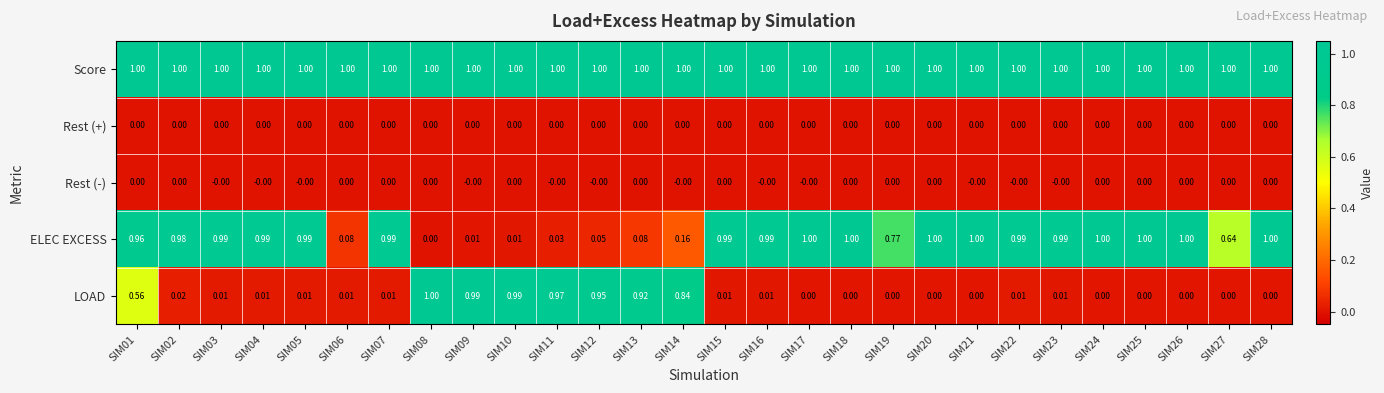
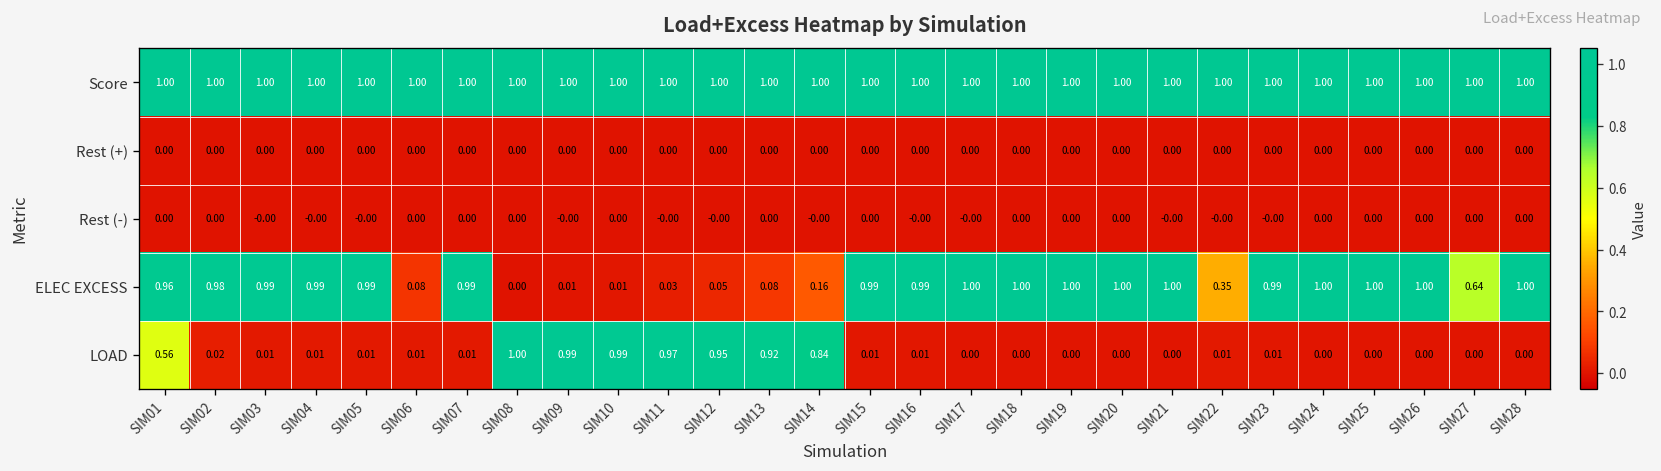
  {
    "Score": {
      "SIM01": 1.00,
      "SIM02": 1.00,
      "SIM03": 1.00,
      "SIM04": 1.00,
      "SIM05": 1.00,
      "SIM06": 1.00,
      "SIM07": 1.00,
      "SIM08": 1.00,
      "SIM09": 1.00,
      "SIM10": 1.00,
      "SIM11": 1.00,
      "SIM12": 1.00,
      "SIM13": 1.00,
      "SIM14": 1.00,
      "SIM15": 1.00,
      "SIM16": 1.00,
      "SIM17": 1.00,
      "SIM18": 1.00,
      "SIM19": 1.00,
      "SIM20": 1.00,
      "SIM21": 1.00,
      "SIM22": 1.00,
      "SIM23": 1.00,
      "SIM24": 1.00,
      "SIM25": 1.00,
      "SIM26": 1.00,
      "SIM27": 1.00,
      "SIM28": 1.00
    },
    "Rest (+)": {
      "SIM01": 0.00,
      "SIM02": 0.00,
      "SIM03": 0.00,
      "SIM04": 0.00,
      "SIM05": 0.00,
      "SIM06": 0.00,
      "SIM07": 0.00,
      "SIM08": 0.00,
      "SIM09": 0.00,
      "SIM10": 0.00,
      "SIM11": 0.00,
      "SIM12": 0.00,
      "SIM13": 0.00,
      "SIM14": 0.00,
      "SIM15": 0.00,
      "SIM16": 0.00,
      "SIM17": 0.00,
      "SIM18": 0.00,
      "SIM19": 0.00,
      "SIM20": 0.00,
      "SIM21": 0.00,
      "SIM22": 0.00,
      "SIM23": 0.00,
      "SIM24": 0.00,
      "SIM25": 0.00,
      "SIM26": 0.00,
      "SIM27": 0.00,
      "SIM28": 0.00
    },
    "Rest (-)": {
      "SIM01": 0.00,
      "SIM02": 0.00,
      "SIM03": -0.00,
      "SIM04": -0.00,
      "SIM05": -0.00,
      "SIM06": 0.00,
      "SIM07": 0.00,
      "SIM08": 0.00,
      "SIM09": -0.00,
      "SIM10": 0.00,
      "SIM11": -0.00,
      "SIM12": -0.00,
      "SIM13": 0.00,
      "SIM14": -0.00,
      "SIM15": 0.00,
      "SIM16": -0.00,
      "SIM17": -0.00,
      "SIM18": 0.00,
      "SIM19": 0.00,
      "SIM20": 0.00,
      "SIM21": -0.00,
      "SIM22": -0.00,
      "SIM23": -0.00,
      "SIM24": 0.00,
      "SIM25": 0.00,
      "SIM26": 0.00,
      "SIM27": 0.00,
      "SIM28": 0.00
    },
    "ELEC EXCESS": {
      "SIM01": 0.96,
      "SIM02": 0.98,
      "SIM03": 0.99,
      "SIM04": 0.99,
      "SIM05": 0.99,
      "SIM06": 0.08,
      "SIM07": 0.99,
      "SIM08": 0.00,
      "SIM09": 0.01,
      "SIM10": 0.01,
      "SIM11": 0.03,
      "SIM12": 0.05,
      "SIM13": 0.08,
      "SIM14": 0.16,
      "SIM15": 0.99,
      "SIM16": 0.99,
      "SIM17": 1.00,
      "SIM18": 1.00,
-     "SIM19": 0.77,
+     "SIM19": 1.00,
      "SIM20": 1.00,
      "SIM21": 1.00,
-     "SIM22": 0.99,
+     "SIM22": 0.35,
      "SIM23": 0.99,
      "SIM24": 1.00,
      "SIM25": 1.00,
      "SIM26": 1.00,
      "SIM27": 0.64,
      "SIM28": 1.00
    },
    "LOAD": {
      "SIM01": 0.56,
      "SIM02": 0.02,
      "SIM03": 0.01,
      "SIM04": 0.01,
      "SIM05": 0.01,
      "SIM06": 0.01,
      "SIM07": 0.01,
      "SIM08": 1.00,
      "SIM09": 0.99,
      "SIM10": 0.99,
      "SIM11": 0.97,
      "SIM12": 0.95,
      "SIM13": 0.92,
      "SIM14": 0.84,
      "SIM15": 0.01,
      "SIM16": 0.01,
      "SIM17": 0.00,
      "SIM18": 0.00,
      "SIM19": 0.00,
      "SIM20": 0.00,
      "SIM21": 0.00,
      "SIM22": 0.01,
      "SIM23": 0.01,
      "SIM24": 0.00,
      "SIM25": 0.00,
      "SIM26": 0.00,
      "SIM27": 0.00,
      "SIM28": 0.00
    }
  }
